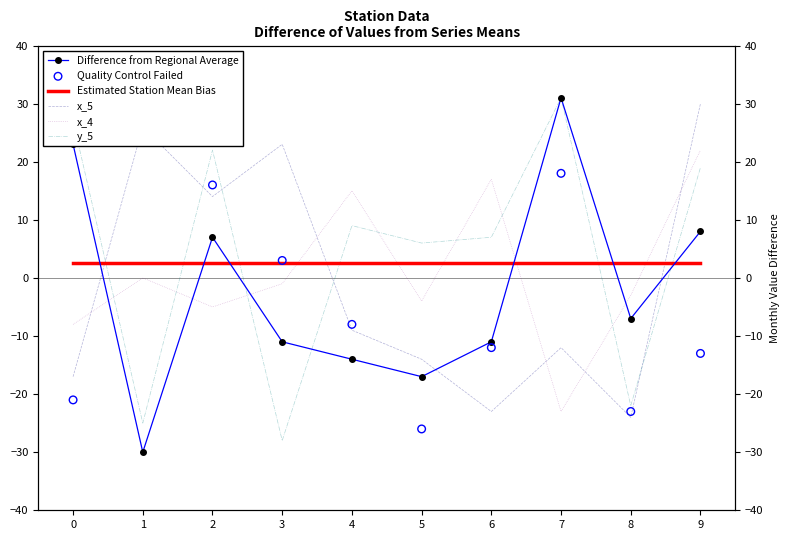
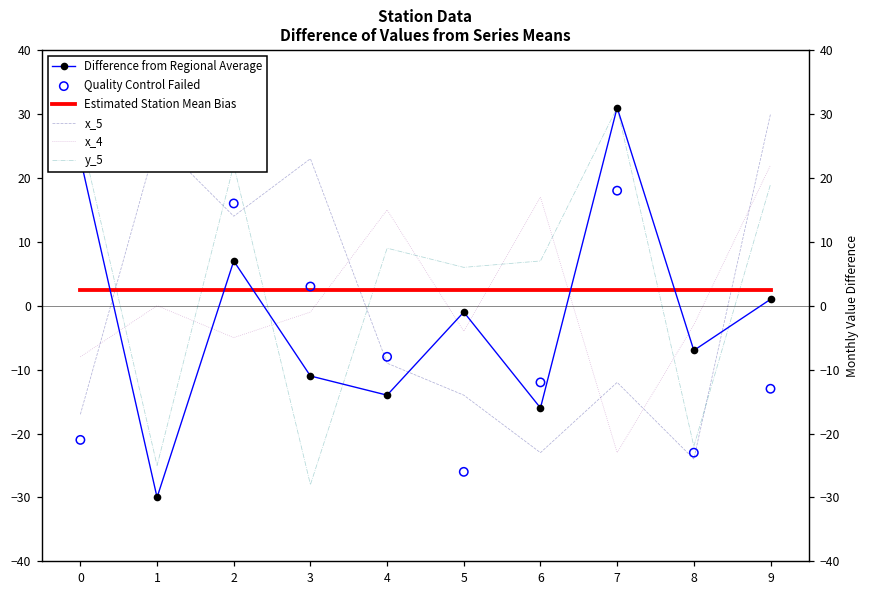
  {
    "Difference from Regional Average": {
      "1": -30,
      "2": 7,
      "3": -11,
      "4": -14,
-     "5": -17,
-     "6": -11,
+     "5": -1,
+     "6": -16,
      "8": -7,
-     "9": 8
+     "9": 1
    },
    "Estimated Station Mean Bias": {
      "0": 3,
      "1": 3,
      "2": 3,
      "3": 3,
      "4": 3,
      "5": 3,
      "6": 3,
      "7": 3,
      "8": 3,
      "9": 3
    }
  }
